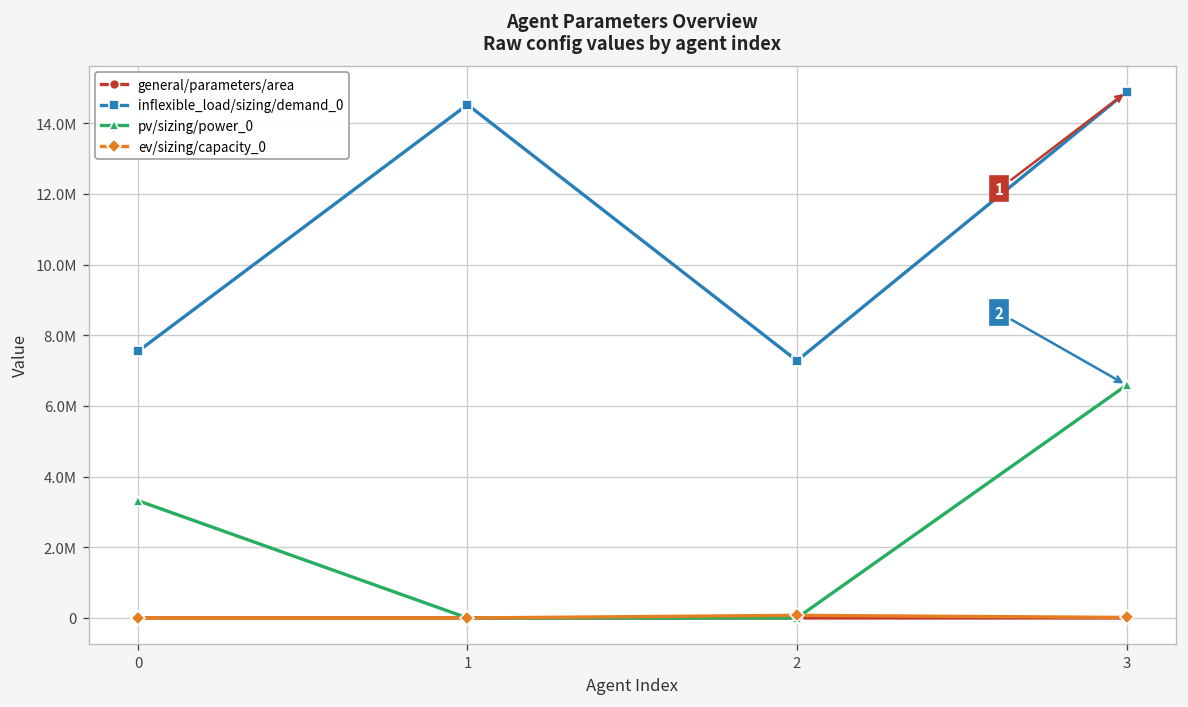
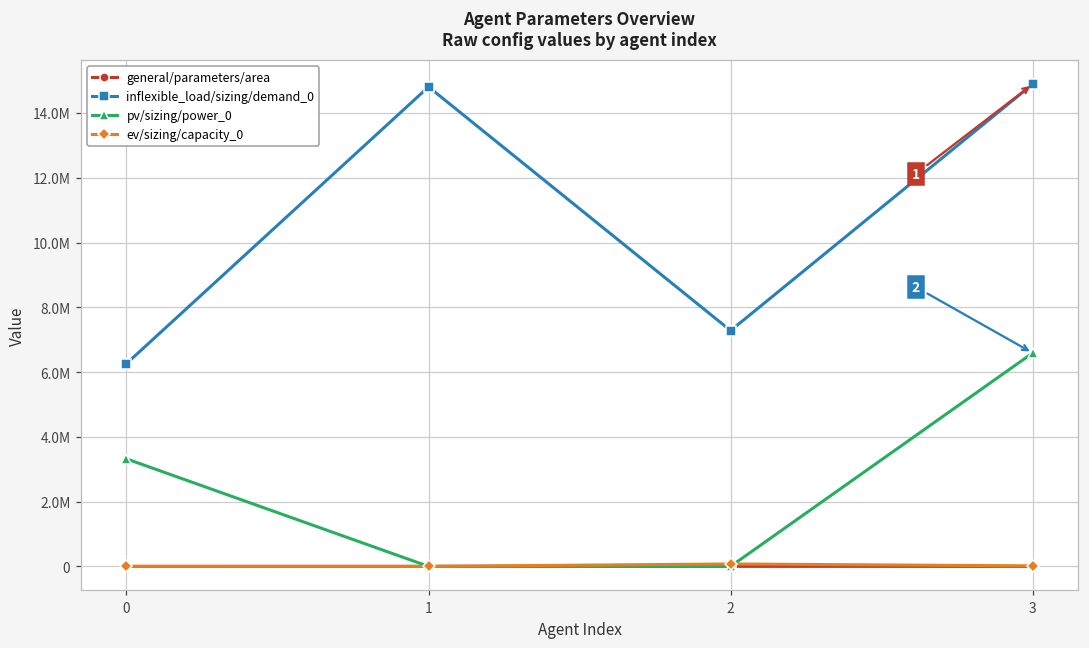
  {
    "inflexible_load/sizing/demand_0": {
-     "0": 7500000,
-     "1": 14500000,
+     "0": 6300000,
+     "1": 14800000,
      "2": 7300000,
      "3": 14900000
    },
    "pv/sizing/power_0": {
      "0": 3300000,
      "3": 6600000
    }
  }
